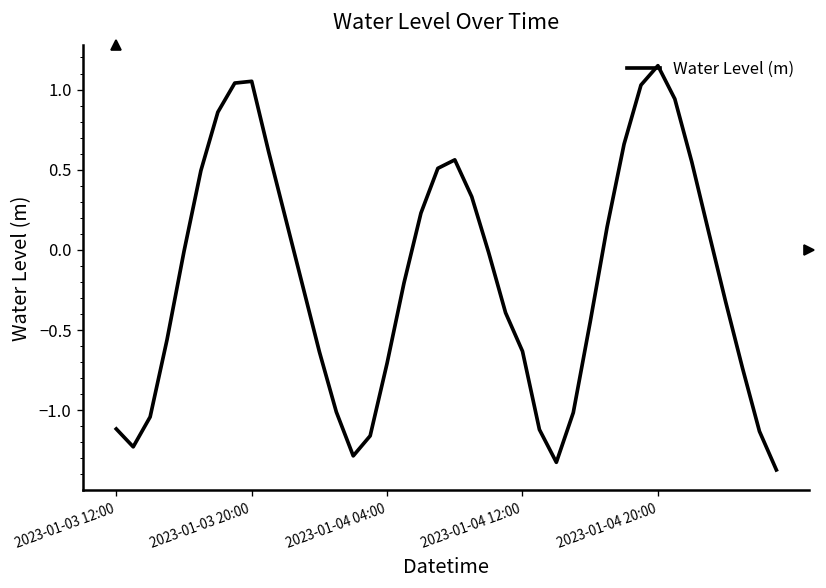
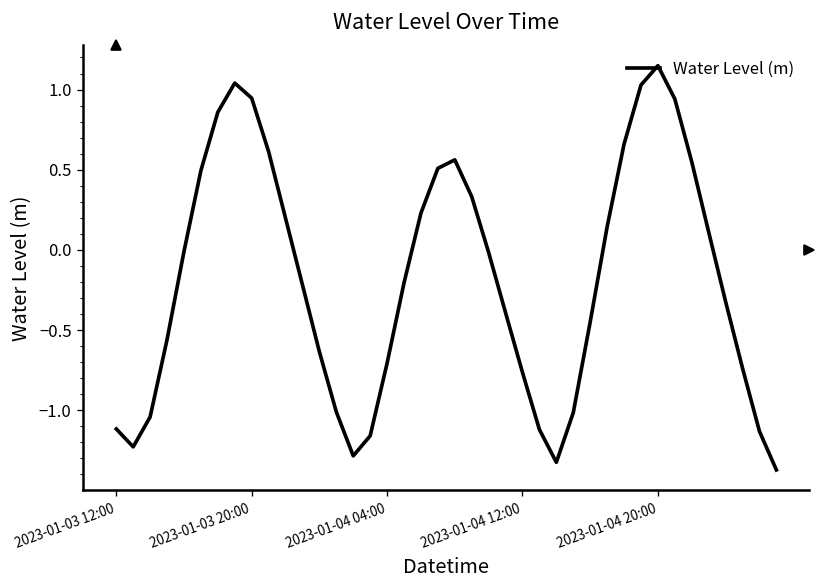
  {
    "2023-01-03 12:00": -1.12,
-   "2023-01-03 20:00": 1.05,
+   "2023-01-03 20:00": 0.95,
    "2023-01-04 04:00": -0.71,
-   "2023-01-04 12:00": -0.63,
+   "2023-01-04 12:00": -0.77,
    "2023-01-04 20:00": 1.15
  }
